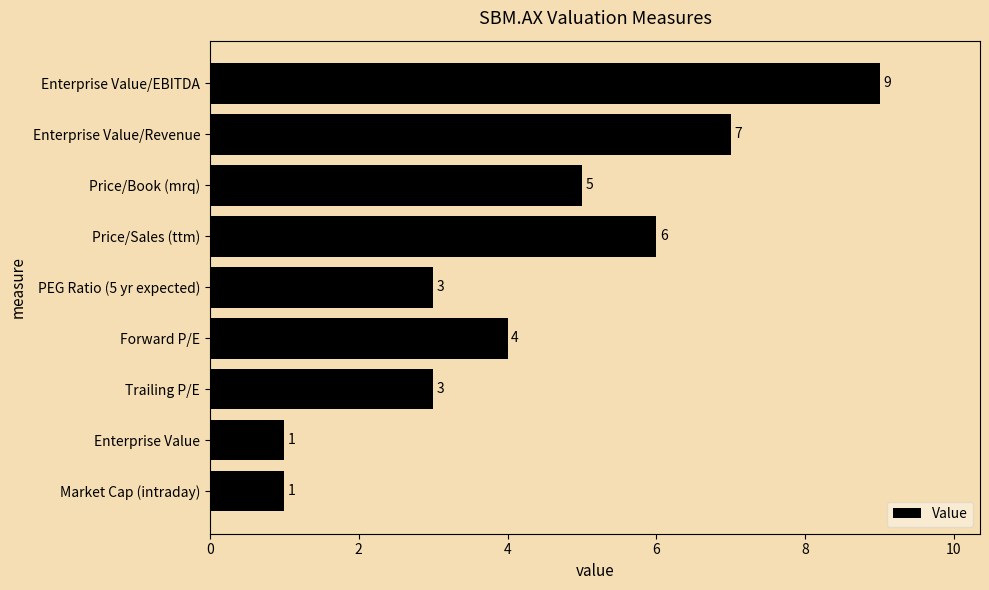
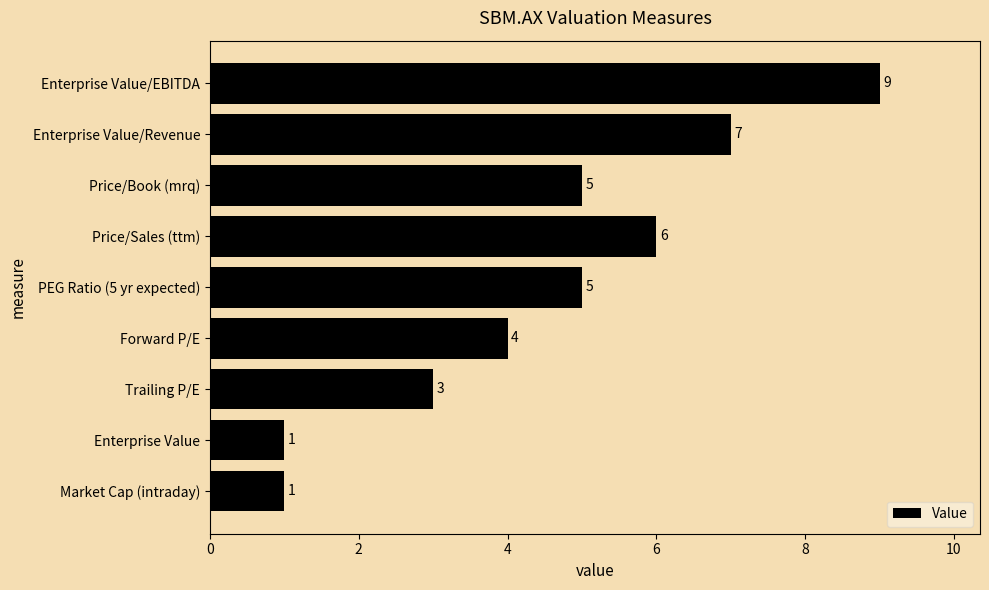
  {
    "Enterprise Value/EBITDA": 9,
    "Enterprise Value/Revenue": 7,
    "Price/Book (mrq)": 5,
    "Price/Sales (ttm)": 6,
-   "PEG Ratio (5 yr expected)": 3,
+   "PEG Ratio (5 yr expected)": 5,
    "Forward P/E": 4,
    "Trailing P/E": 3,
    "Enterprise Value": 1,
    "Market Cap (intraday)": 1
  }
